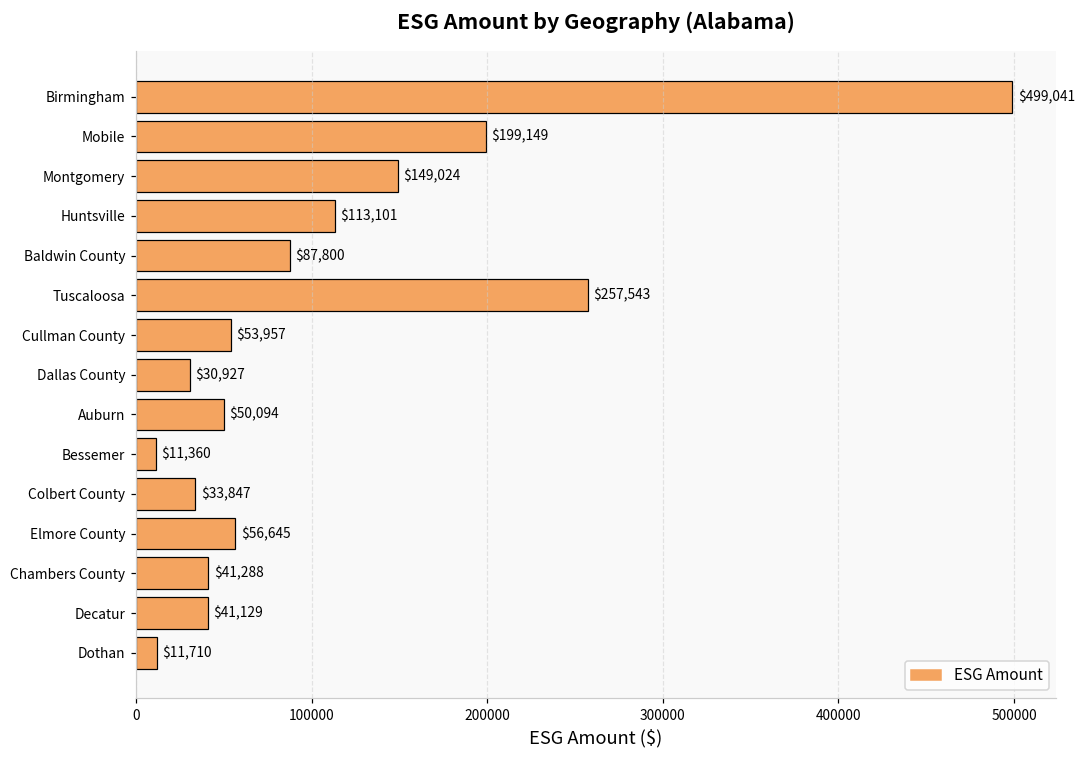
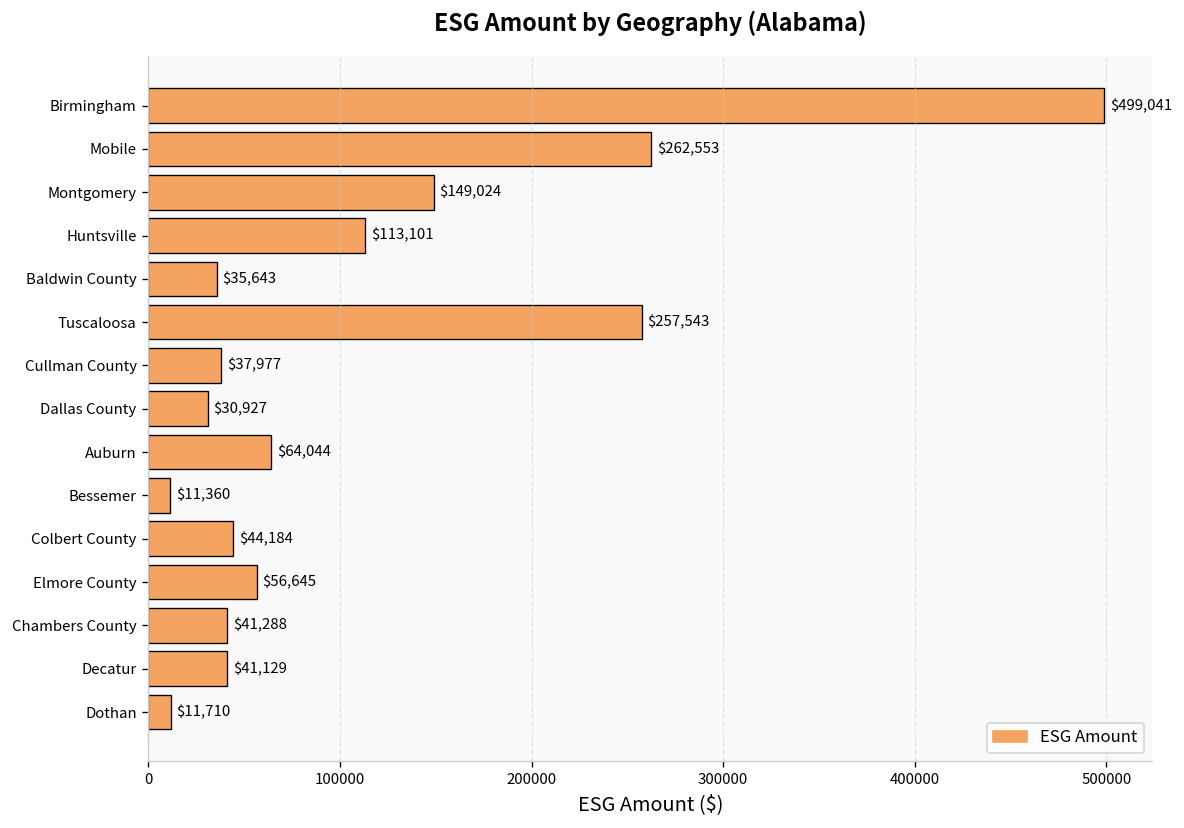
  {
    "Birmingham": "$499,041",
-   "Mobile": "$199,149",
+   "Mobile": "$262,553",
    "Montgomery": "$149,024",
    "Huntsville": "$113,101",
-   "Baldwin County": "$87,800",
+   "Baldwin County": "$35,643",
    "Tuscaloosa": "$257,543",
-   "Cullman County": "$53,957",
+   "Cullman County": "$37,977",
    "Dallas County": "$30,927",
-   "Auburn": "$50,094",
+   "Auburn": "$64,044",
    "Bessemer": "$11,360",
-   "Colbert County": "$33,847",
+   "Colbert County": "$44,184",
    "Elmore County": "$56,645",
    "Chambers County": "$41,288",
    "Decatur": "$41,129",
    "Dothan": "$11,710"
  }
